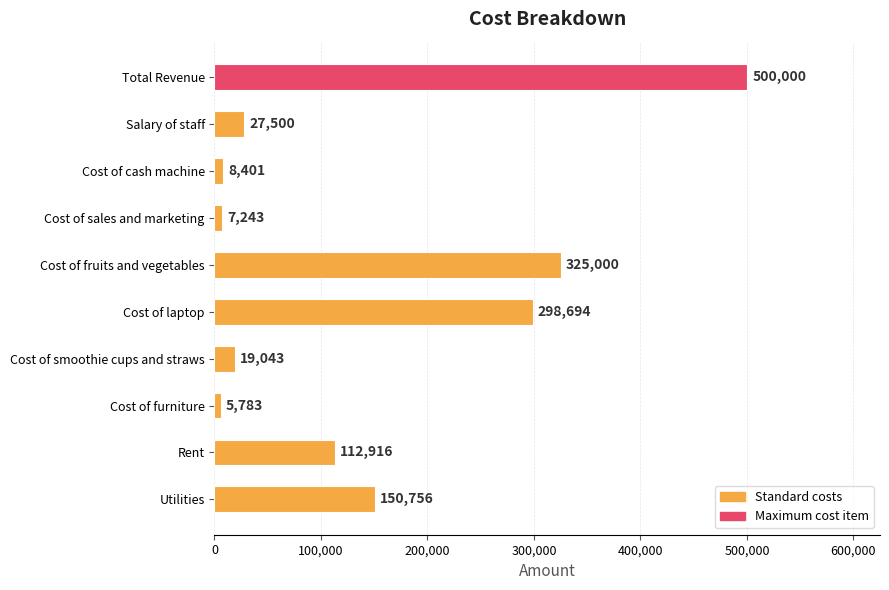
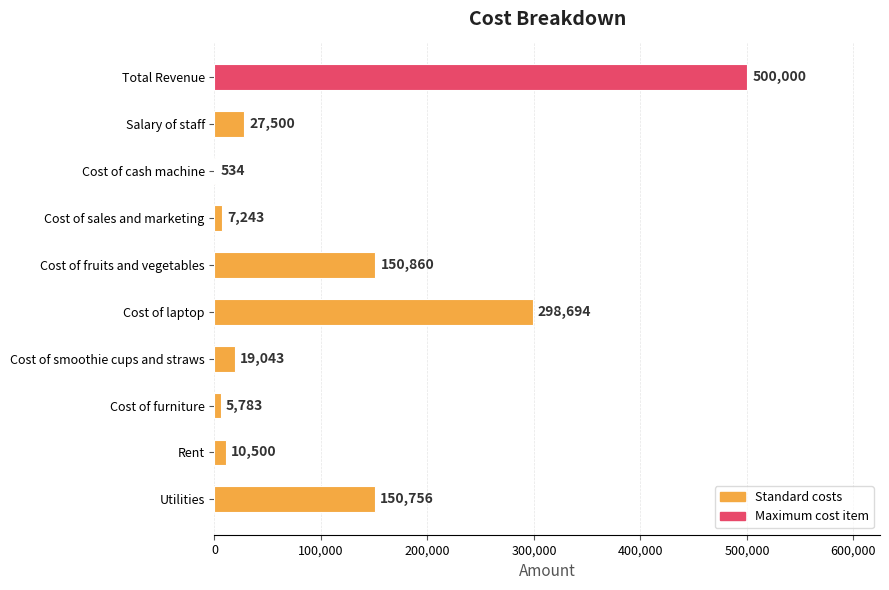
  {
    "Total Revenue": "500,000",
    "Salary of staff": "27,500",
-   "Cost of cash machine": "8,401",
+   "Cost of cash machine": "534",
    "Cost of sales and marketing": "7,243",
-   "Cost of fruits and vegetables": "325,000",
+   "Cost of fruits and vegetables": "150,860",
    "Cost of laptop": "298,694",
    "Cost of smoothie cups and straws": "19,043",
    "Cost of furniture": "5,783",
-   "Rent": "112,916",
+   "Rent": "10,500",
    "Utilities": "150,756"
  }
